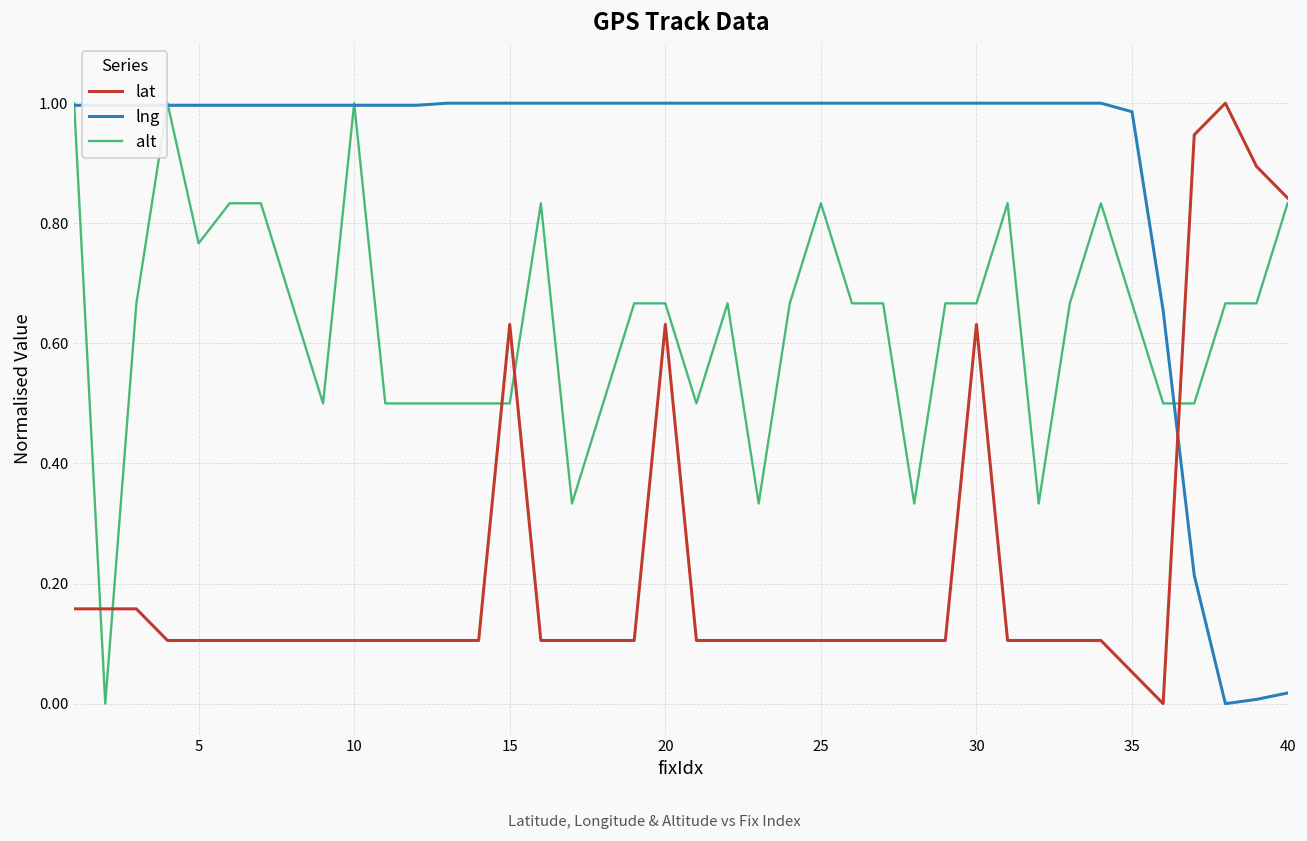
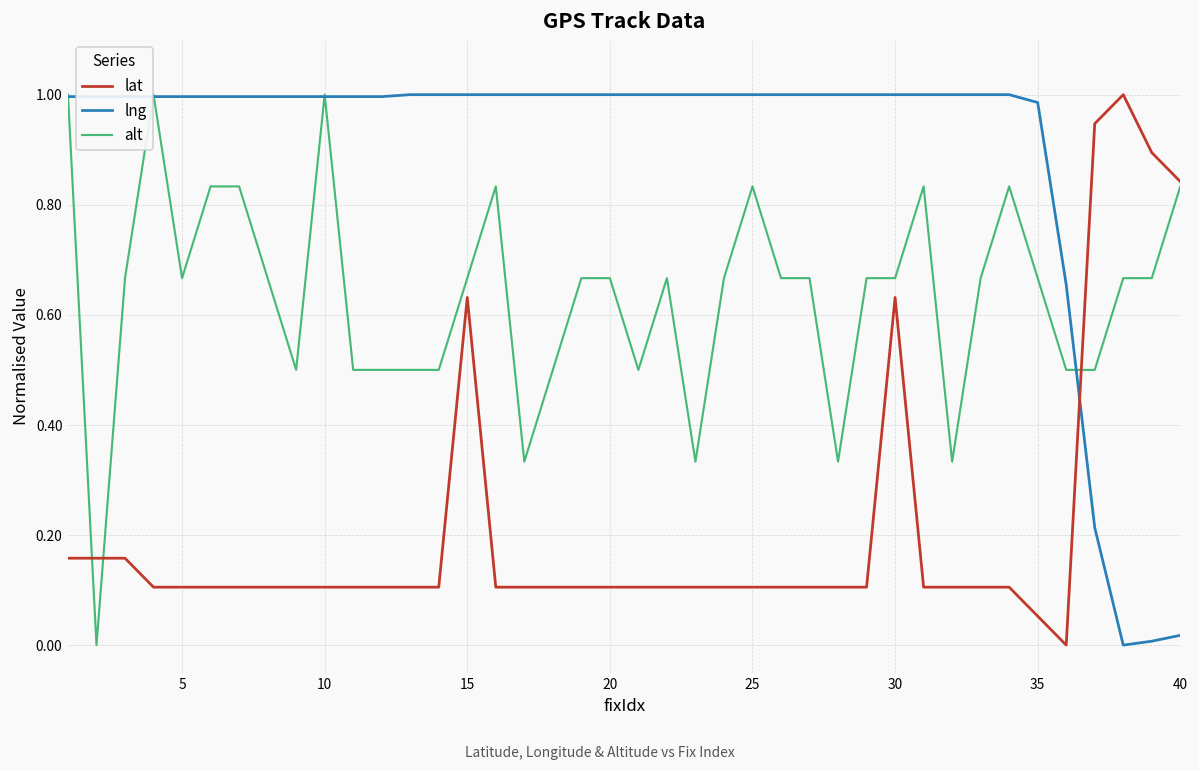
  {
    "lat": {
      "5": 0.11,
      "10": 0.11,
      "15": 0.63,
-     "20": 0.63,
+     "20": 0.11,
      "25": 0.11,
      "30": 0.63,
      "35": 0.05,
      "40": 0.84
    },
    "lng": {
      "5": 1.00,
      "15": 1.00,
      "20": 1.00,
      "25": 1.00,
      "30": 1.00,
      "35": 0.99,
      "40": 0.02
    },
    "alt": {
-     "5": 0.77,
-     "15": 0.50,
+     "5": 0.67,
+     "15": 0.67,
      "20": 0.67,
      "25": 0.83,
      "30": 0.67,
      "35": 0.67,
      "40": 0.83
    }
  }
